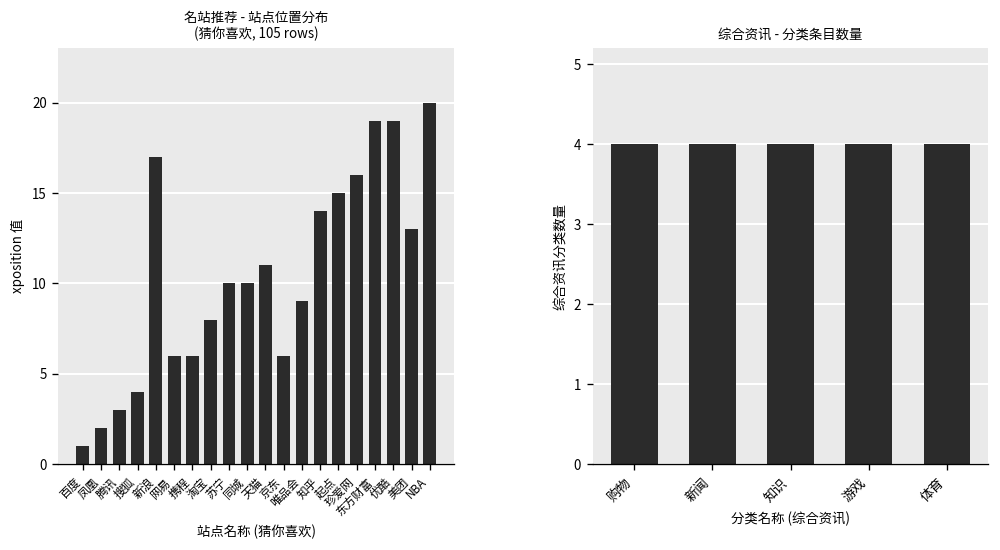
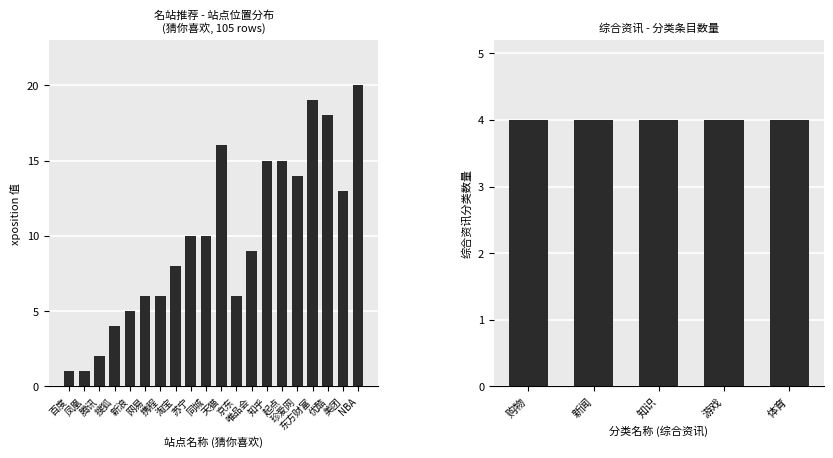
  {
    "名站推荐 - 站点位置分布 (猜你喜欢, 105 rows)": {
      "百度": 1,
-     "凤凰": 2,
-     "腾讯": 3,
+     "凤凰": 1,
+     "腾讯": 2,
      "搜狐": 4,
-     "新浪": 17,
+     "新浪": 5,
      "网易": 6,
      "携程": 6,
      "淘宝": 8,
      "苏宁": 10,
      "同城": 10,
-     "天猫": 11,
+     "天猫": 16,
      "京东": 6,
      "唯品会": 9,
-     "知乎": 14,
+     "知乎": 15,
      "起点": 15,
-     "珍爱网": 16,
+     "珍爱网": 14,
      "东方财富": 19,
-     "优酷": 19,
+     "优酷": 18,
      "美团": 13,
      "NBA": 20
    },
    "综合资讯 - 分类条目数量": {
      "购物": 4.0,
      "新闻": 4.0,
      "知识": 4.0,
      "游戏": 4.0,
      "体育": 4.0
    }
  }
